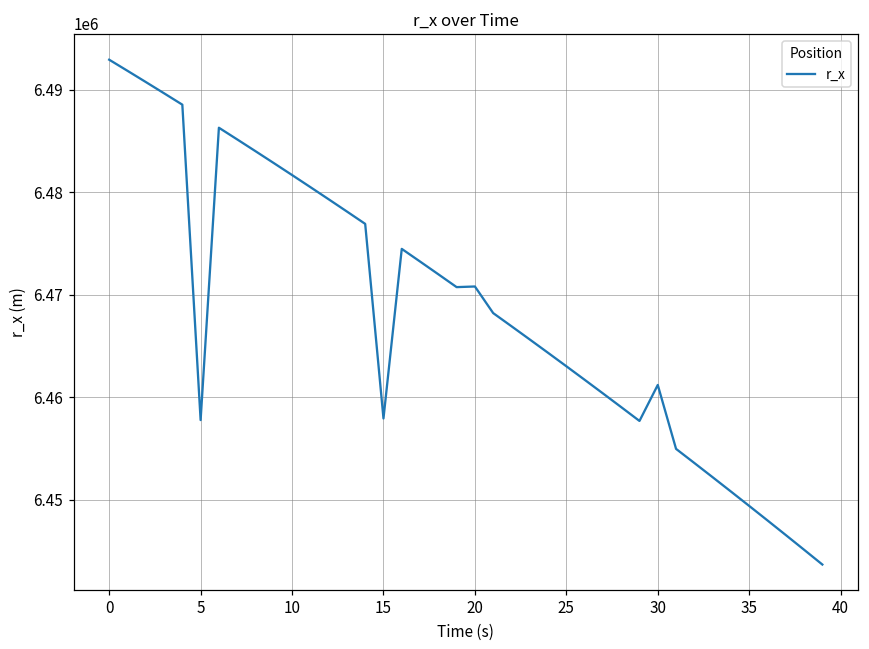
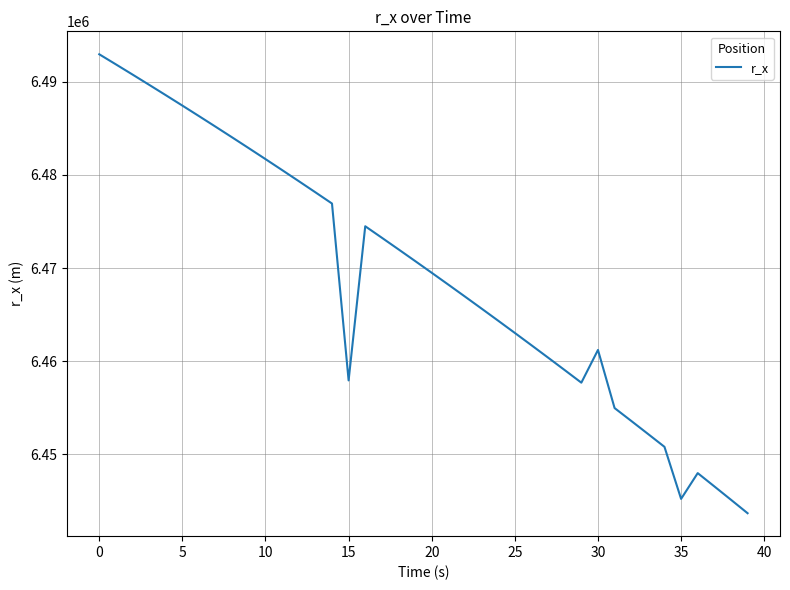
  {
    "0": 6493000,
-   "5": 6458000,
+   "5": 6487000,
    "10": 6482000,
    "15": 6458000,
-   "20": 6471000,
+   "20": 6469000,
    "25": 6463000,
    "30": 6461000,
-   "35": 6449000
+   "35": 6445000
  }
